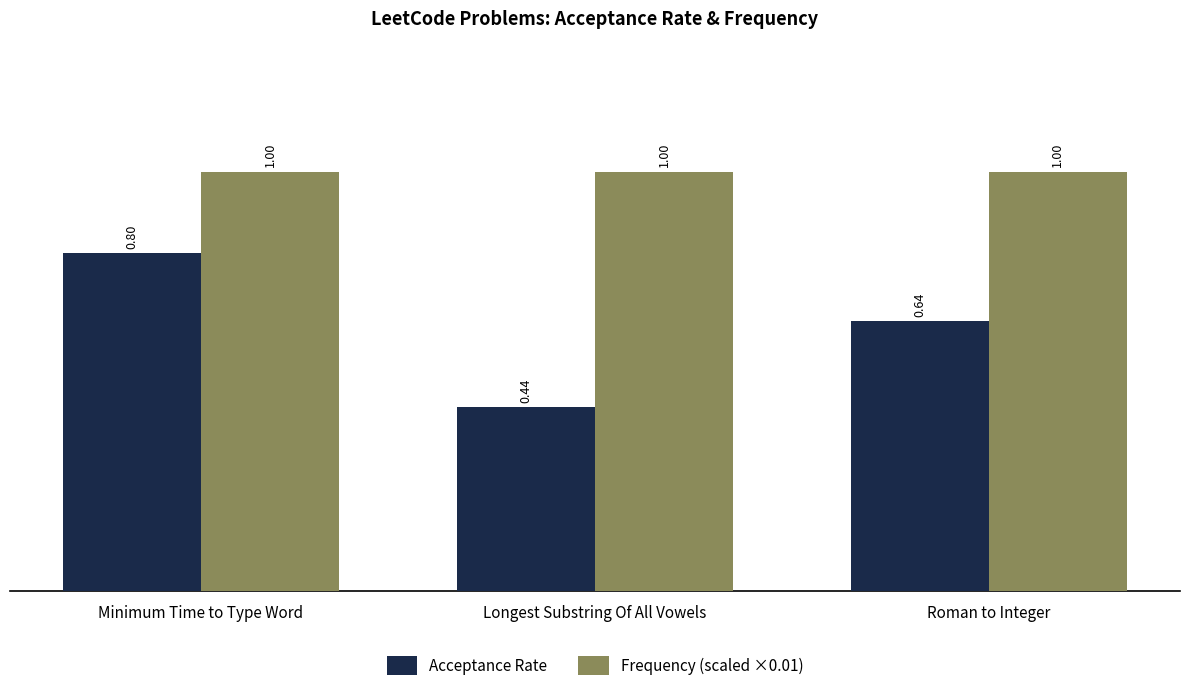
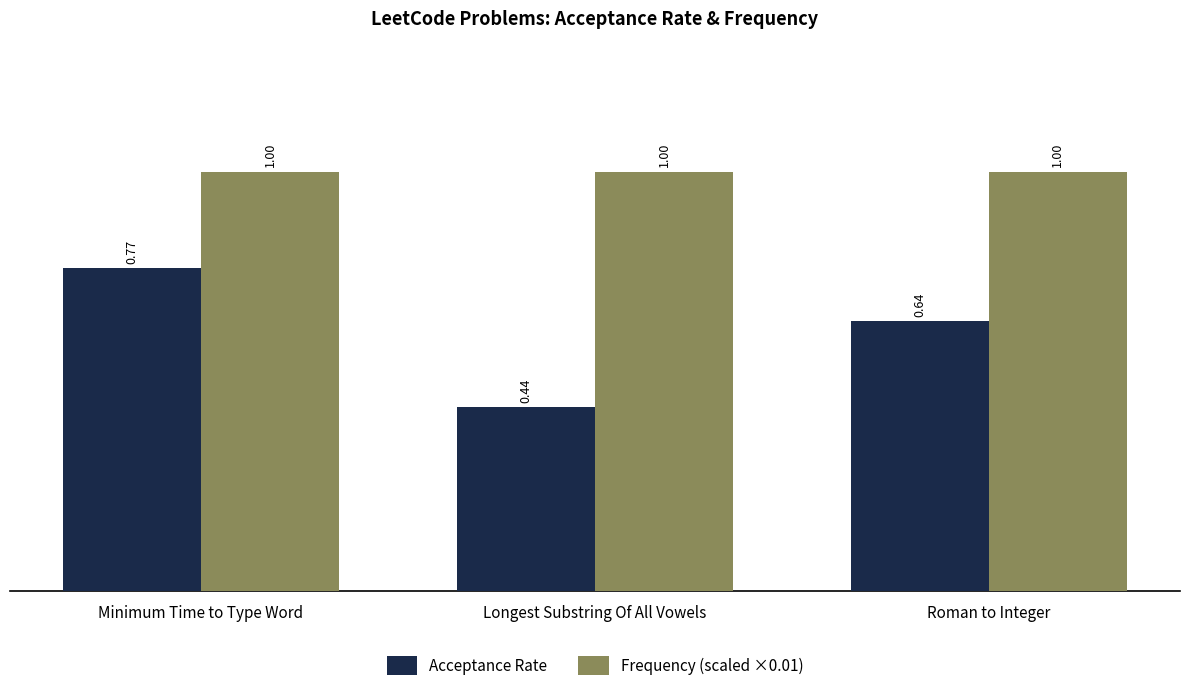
  {
    "Acceptance Rate": {
-     "Minimum Time to Type Word": 0.80,
+     "Minimum Time to Type Word": 0.77,
      "Longest Substring Of All Vowels": 0.44,
      "Roman to Integer": 0.64
    },
    "Frequency (scaled ×0.01)": {
      "Minimum Time to Type Word": 1.00,
      "Longest Substring Of All Vowels": 1.00,
      "Roman to Integer": 1.00
    }
  }
